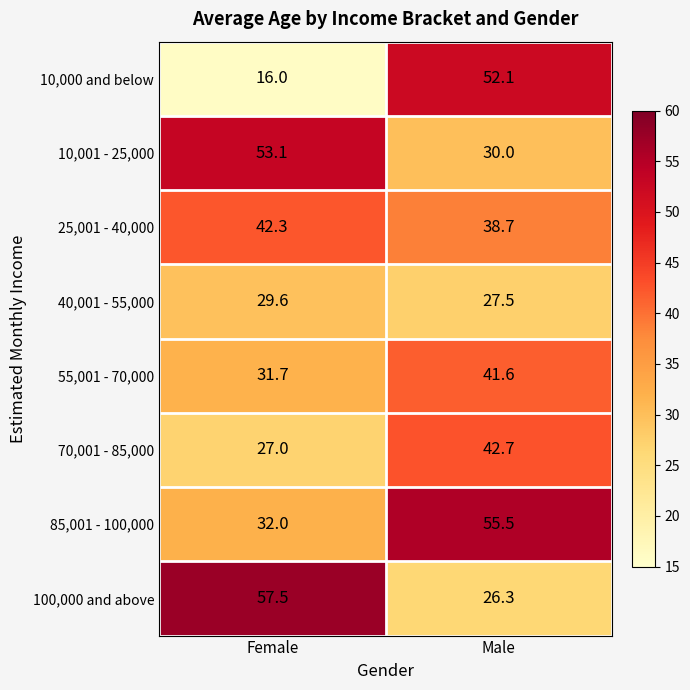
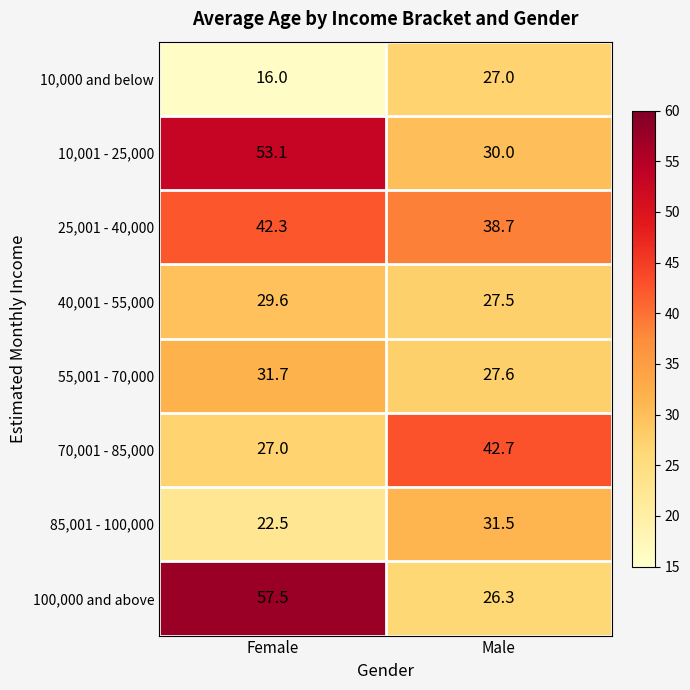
  {
    "10,000 and below": {
      "Female": 16.0,
-     "Male": 52.1
+     "Male": 27.0
    },
    "10,001 - 25,000": {
      "Female": 53.1,
      "Male": 30.0
    },
    "25,001 - 40,000": {
      "Female": 42.3,
      "Male": 38.7
    },
    "40,001 - 55,000": {
      "Female": 29.6,
      "Male": 27.5
    },
    "55,001 - 70,000": {
      "Female": 31.7,
-     "Male": 41.6
+     "Male": 27.6
    },
    "70,001 - 85,000": {
      "Female": 27.0,
      "Male": 42.7
    },
    "85,001 - 100,000": {
-     "Female": 32.0,
-     "Male": 55.5
+     "Female": 22.5,
+     "Male": 31.5
    },
    "100,000 and above": {
      "Female": 57.5,
      "Male": 26.3
    }
  }
